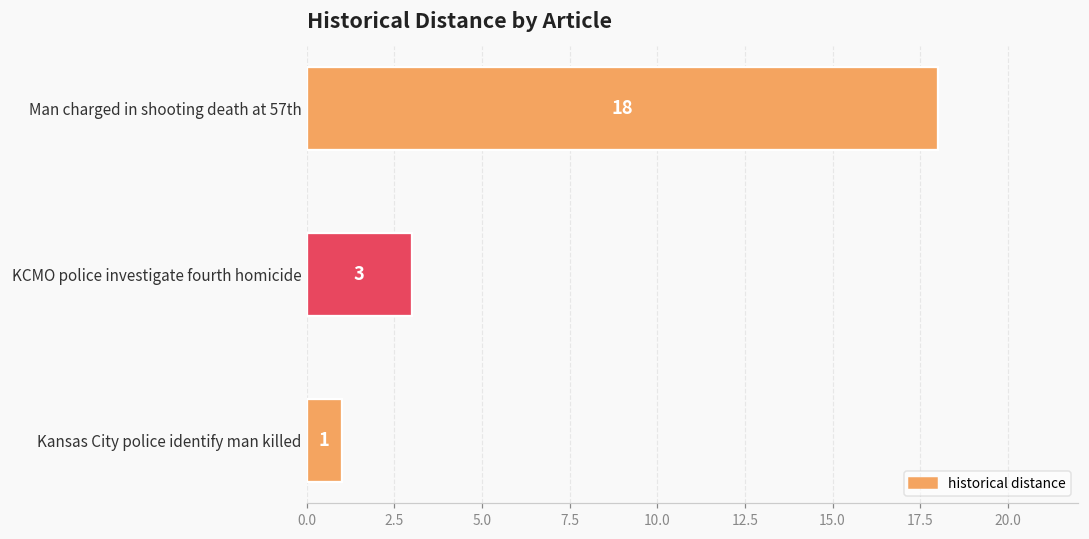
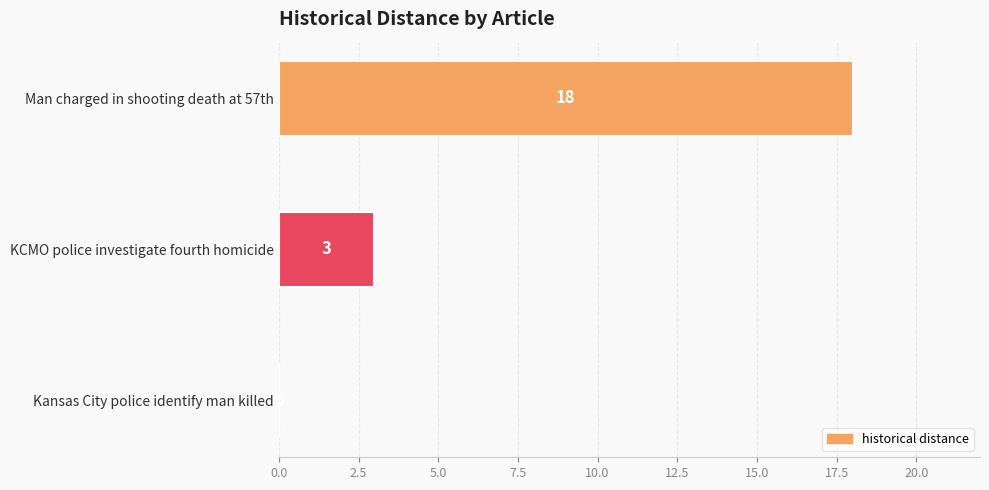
  {
-   "Kansas City police identify man killed": 1
+   "Kansas City police identify man killed": 0
  }
